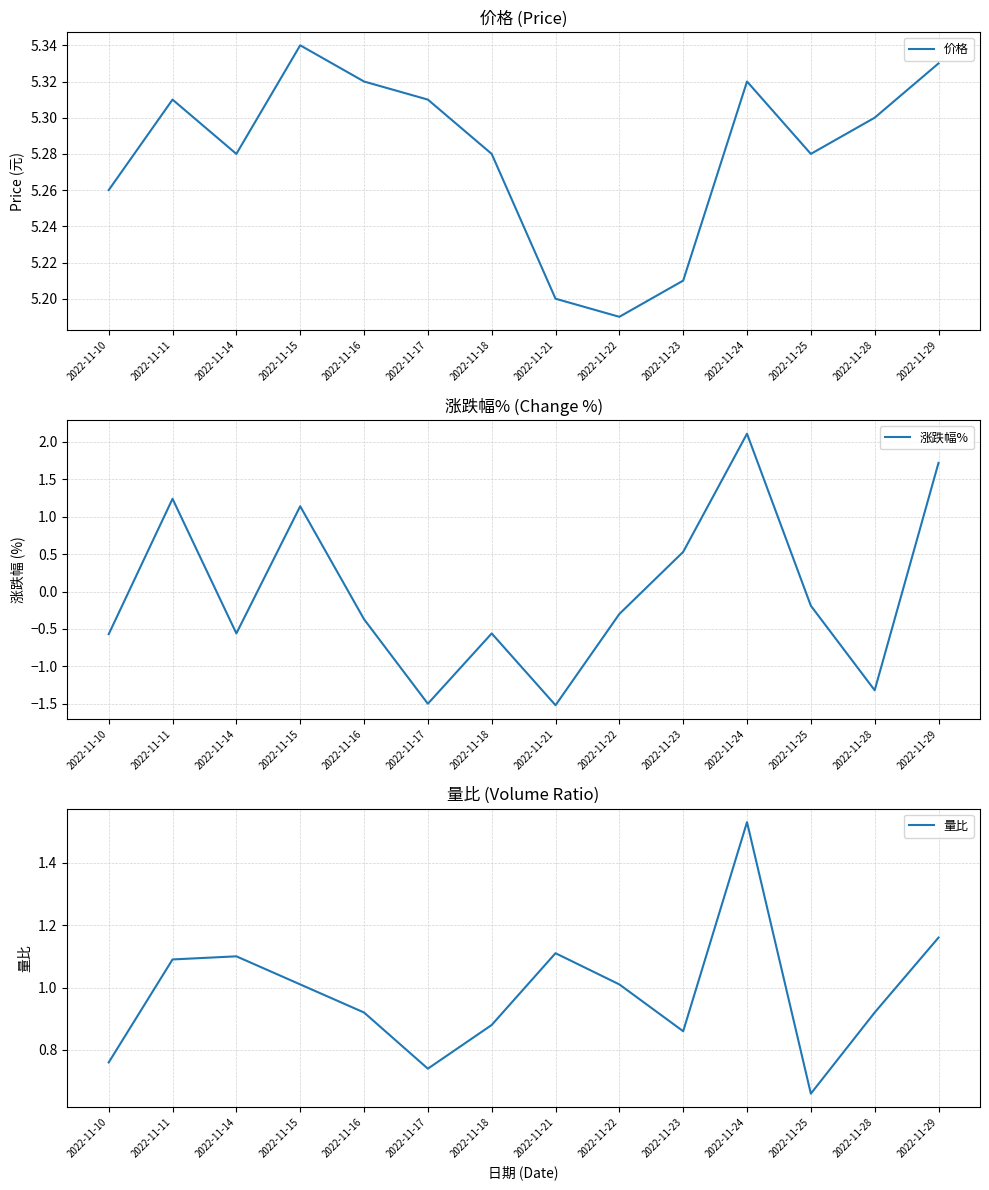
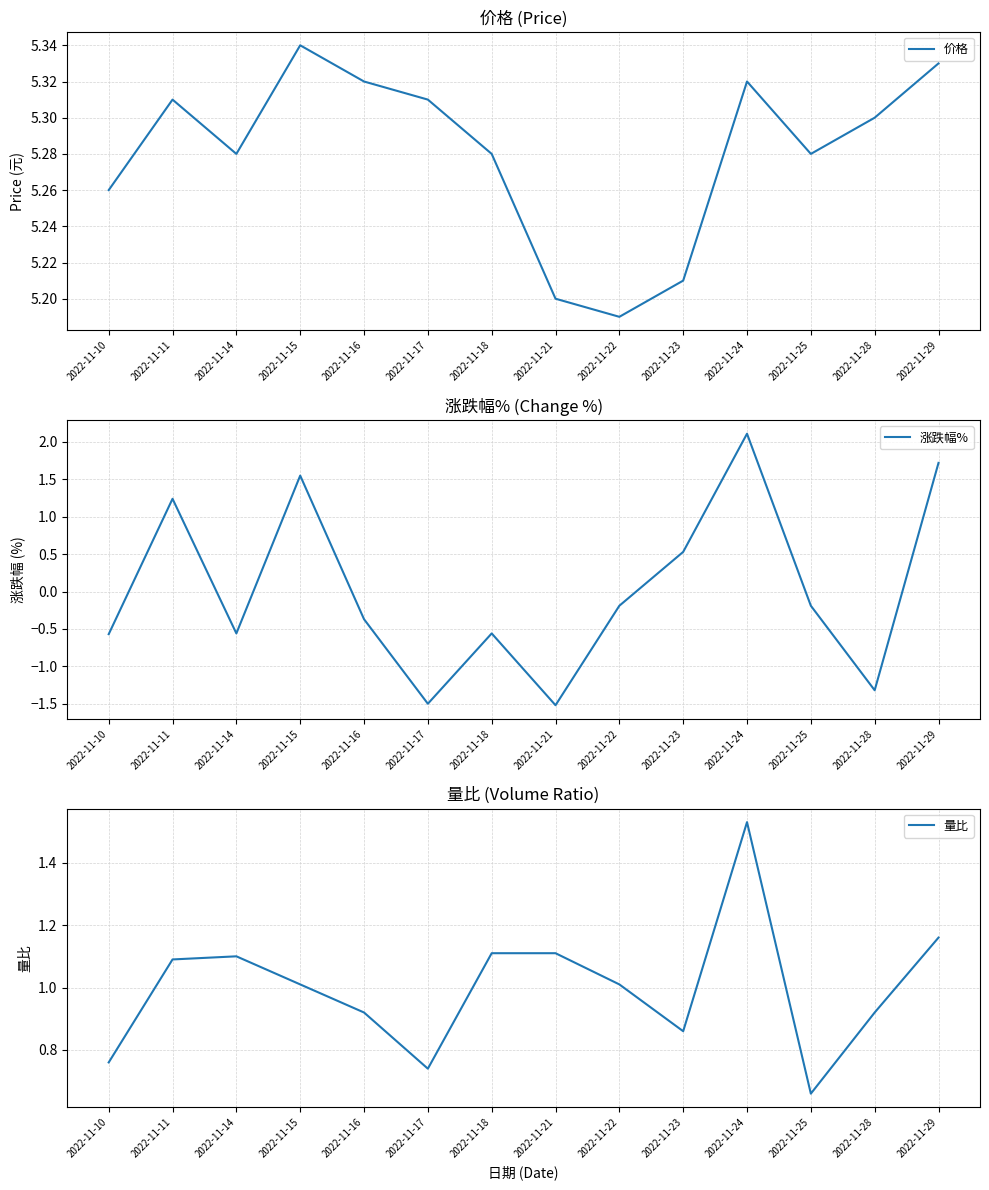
  {
    "价格 (Price)": {
      "2022-11-10": 5.260,
      "2022-11-11": 5.310,
      "2022-11-14": 5.280,
      "2022-11-15": 5.340,
      "2022-11-16": 5.320,
      "2022-11-17": 5.310,
      "2022-11-18": 5.280,
      "2022-11-21": 5.200,
      "2022-11-22": 5.190,
      "2022-11-23": 5.210,
      "2022-11-24": 5.320,
      "2022-11-25": 5.280,
      "2022-11-28": 5.300,
      "2022-11-29": 5.330
    },
    "涨跌幅% (Change %)": {
      "2022-11-10": -0.6,
      "2022-11-11": 1.2,
      "2022-11-14": -0.6,
-     "2022-11-15": 1.1,
+     "2022-11-15": 1.6,
      "2022-11-16": -0.4,
      "2022-11-17": -1.5,
      "2022-11-18": -0.6,
      "2022-11-21": -1.5,
-     "2022-11-22": -0.3,
+     "2022-11-22": -0.2,
      "2022-11-23": 0.5,
      "2022-11-24": 2.1,
      "2022-11-25": -0.2,
      "2022-11-28": -1.3,
      "2022-11-29": 1.7
    },
    "量比 (Volume Ratio)": {
      "2022-11-10": 0.76,
      "2022-11-11": 1.09,
      "2022-11-14": 1.10,
      "2022-11-15": 1.01,
      "2022-11-16": 0.92,
      "2022-11-17": 0.74,
-     "2022-11-18": 0.88,
+     "2022-11-18": 1.11,
      "2022-11-21": 1.11,
      "2022-11-22": 1.01,
      "2022-11-23": 0.86,
      "2022-11-24": 1.53,
      "2022-11-25": 0.66,
      "2022-11-28": 0.92,
      "2022-11-29": 1.16
    }
  }
